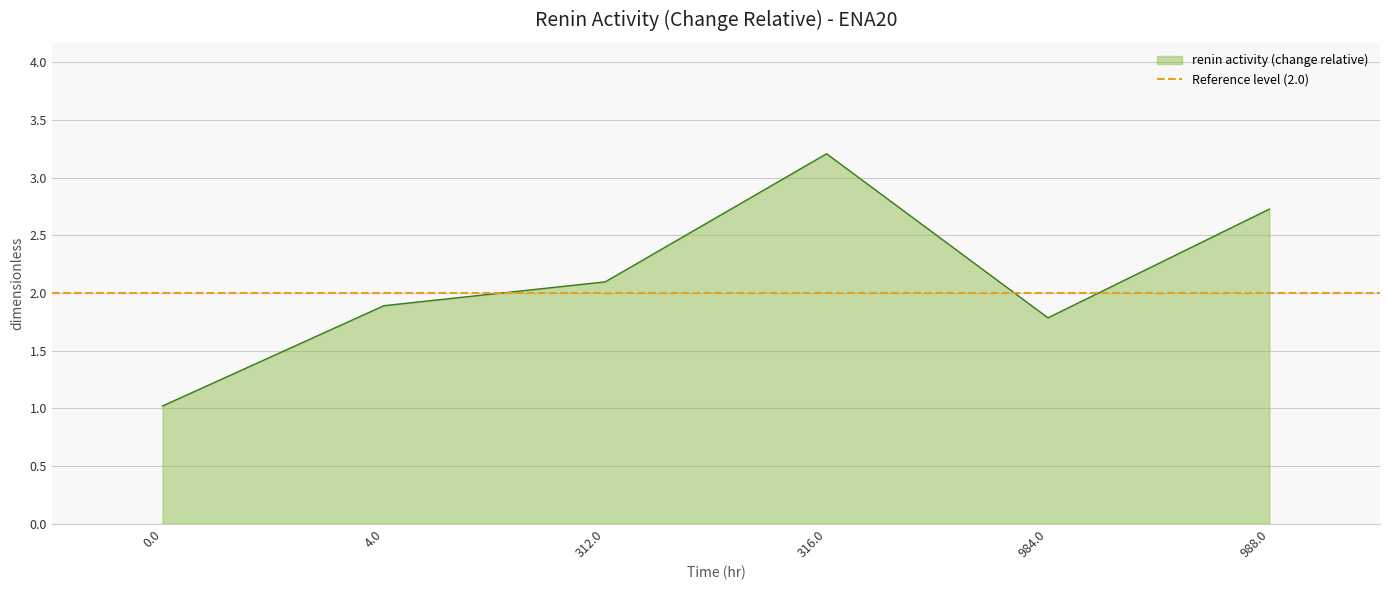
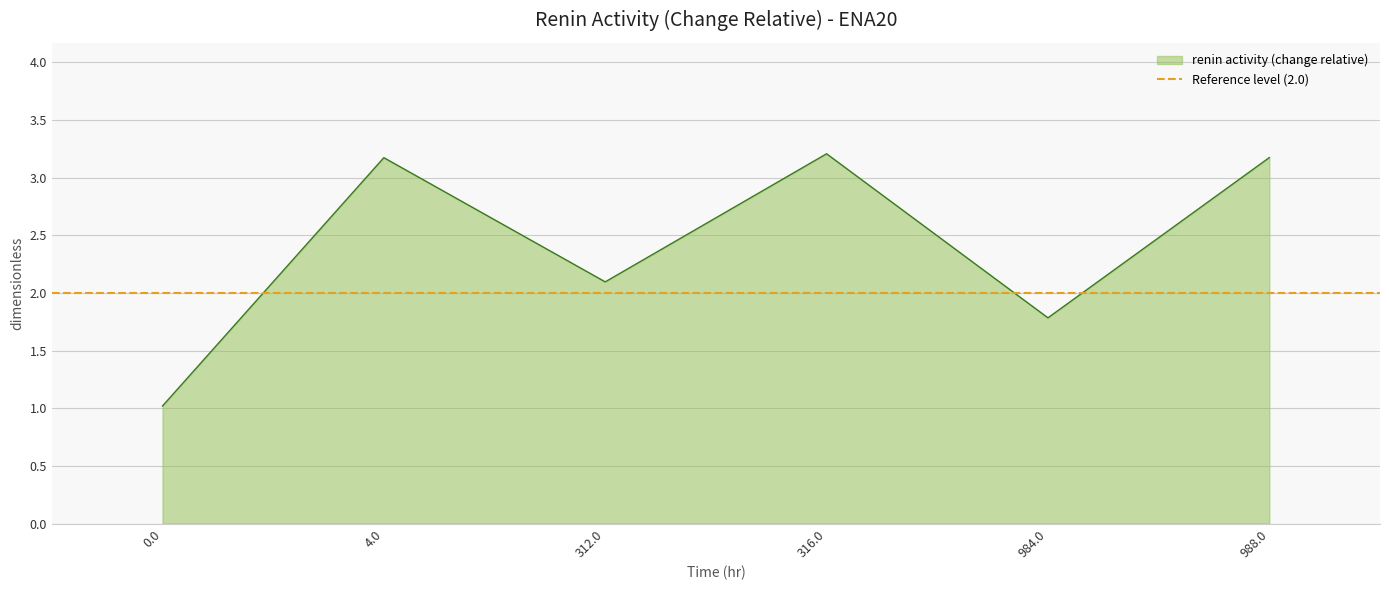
  {
    "0.0": 1.02,
-   "4.0": 1.89,
+   "4.0": 3.17,
    "312.0": 2.10,
    "316.0": 3.21,
    "984.0": 1.78,
-   "988.0": 2.73
+   "988.0": 3.17
  }
